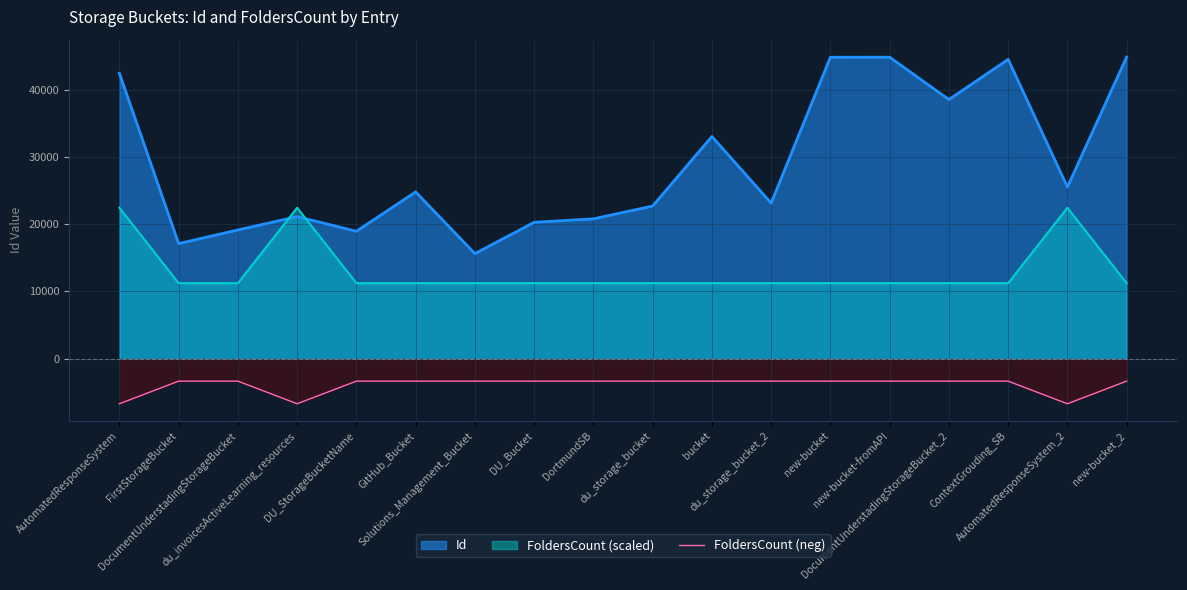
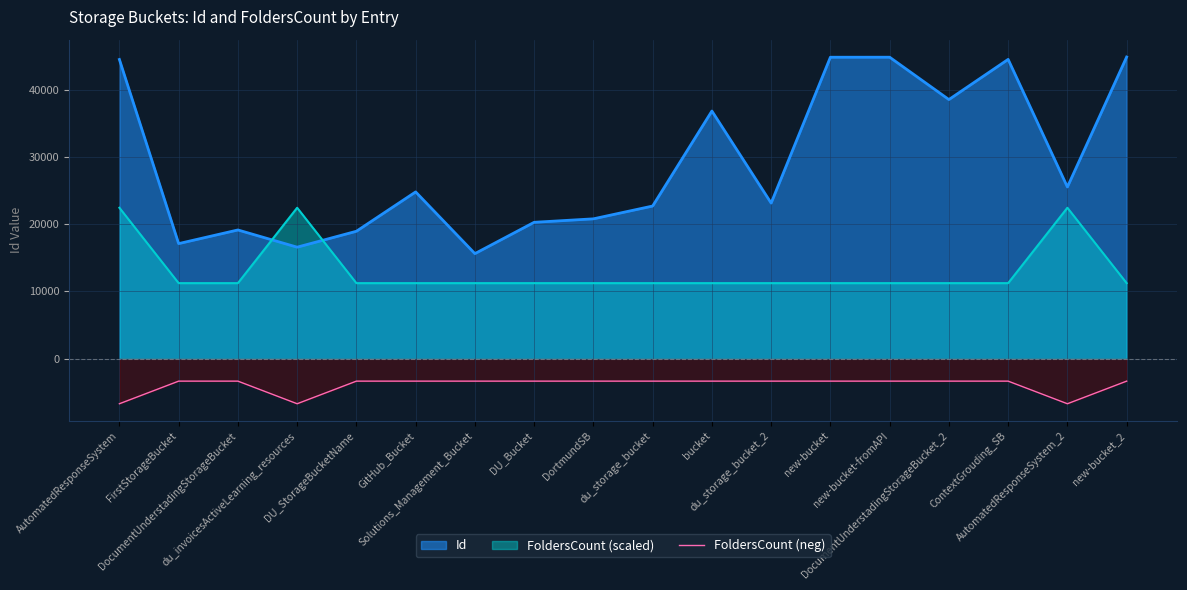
  {
    "Id": {
-     "AutomatedResponseSystem": 42000,
+     "AutomatedResponseSystem": 45000,
      "FirstStorageBucket": 17000,
      "DocumentUnderstadingStorageBucket": 19000,
-     "du_invoicesActiveLearning_resources": 21000,
+     "du_invoicesActiveLearning_resources": 17000,
      "DU_StorageBucketName": 19000,
      "GitHub_Bucket": 25000,
      "Solutions_Management_Bucket": 16000,
      "DU_Bucket": 20000,
      "DortmundSB": 21000,
      "du_storage_bucket": 23000,
-     "bucket": 33000,
+     "bucket": 37000,
      "du_storage_bucket_2": 23000,
      "new-bucket": 45000,
      "new-bucket-fromAPI": 45000,
      "DocumentUnderstadingStorageBucket_2": 39000,
      "ContextGrouding_SB": 45000,
      "AutomatedResponseSystem_2": 26000,
      "new-bucket_2": 45000
    },
    "FoldersCount (scaled)": {
      "AutomatedResponseSystem": 22000,
      "FirstStorageBucket": 11000,
      "DocumentUnderstadingStorageBucket": 11000,
      "du_invoicesActiveLearning_resources": 22000,
      "DU_StorageBucketName": 11000,
      "GitHub_Bucket": 11000,
      "Solutions_Management_Bucket": 11000,
      "DU_Bucket": 11000,
      "DortmundSB": 11000,
      "du_storage_bucket": 11000,
      "bucket": 11000,
      "du_storage_bucket_2": 11000,
      "new-bucket": 11000,
      "new-bucket-fromAPI": 11000,
      "DocumentUnderstadingStorageBucket_2": 11000,
      "ContextGrouding_SB": 11000,
      "AutomatedResponseSystem_2": 22000,
      "new-bucket_2": 11000
    },
    "FoldersCount (neg)": {
      "AutomatedResponseSystem": -7000,
      "FirstStorageBucket": -3000,
      "DocumentUnderstadingStorageBucket": -3000,
      "du_invoicesActiveLearning_resources": -7000,
      "DU_StorageBucketName": -3000,
      "GitHub_Bucket": -3000,
      "Solutions_Management_Bucket": -3000,
      "DU_Bucket": -3000,
      "DortmundSB": -3000,
      "du_storage_bucket": -3000,
      "bucket": -3000,
      "du_storage_bucket_2": -3000,
      "new-bucket": -3000,
      "new-bucket-fromAPI": -3000,
      "DocumentUnderstadingStorageBucket_2": -3000,
      "ContextGrouding_SB": -3000,
      "AutomatedResponseSystem_2": -7000,
      "new-bucket_2": -3000
    }
  }
